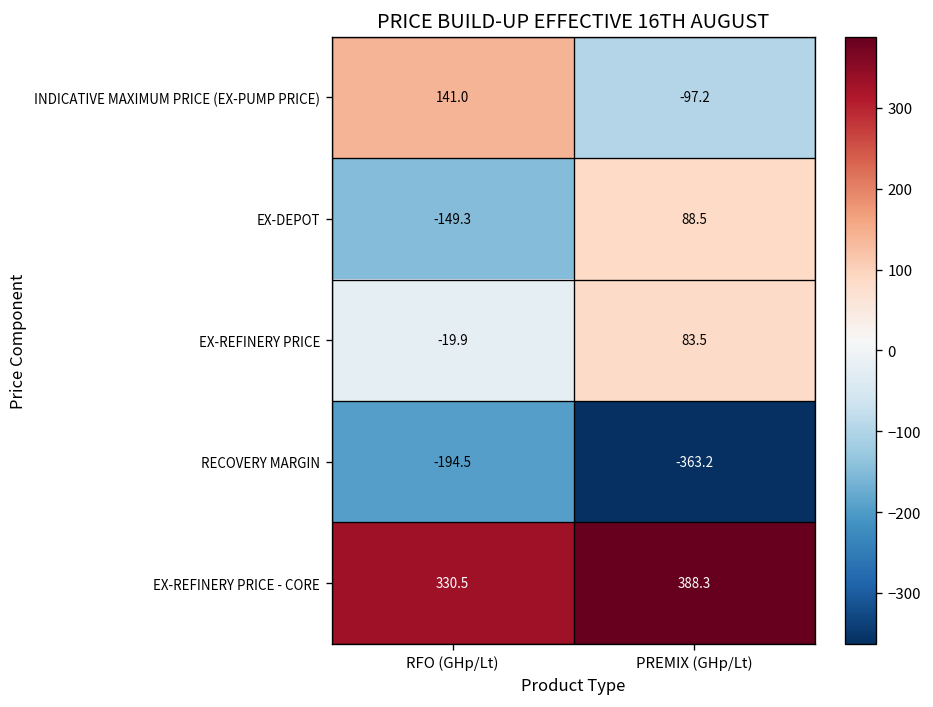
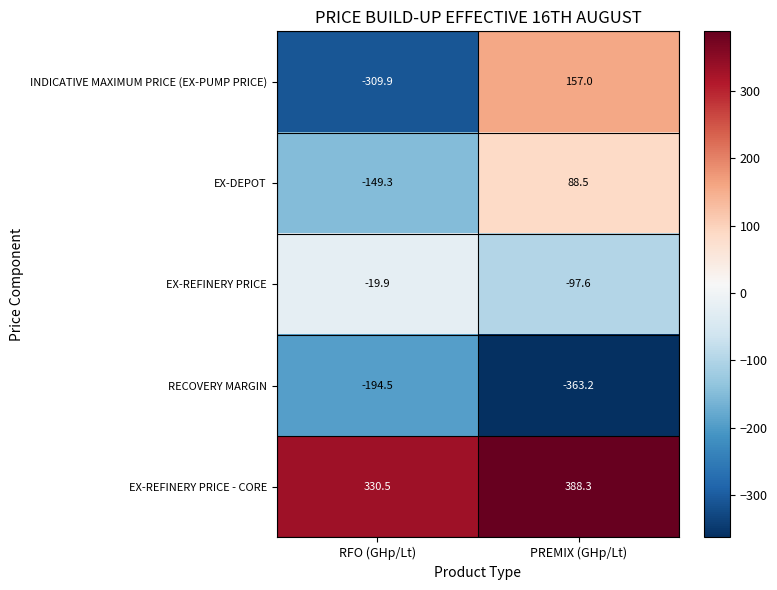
  {
    "INDICATIVE MAXIMUM PRICE (EX-PUMP PRICE)": {
-     "RFO (GHp/Lt)": 141.0,
-     "PREMIX (GHp/Lt)": -97.2
+     "RFO (GHp/Lt)": -309.9,
+     "PREMIX (GHp/Lt)": 157.0
    },
    "EX-DEPOT": {
      "RFO (GHp/Lt)": -149.3,
      "PREMIX (GHp/Lt)": 88.5
    },
    "EX-REFINERY PRICE": {
      "RFO (GHp/Lt)": -19.9,
-     "PREMIX (GHp/Lt)": 83.5
+     "PREMIX (GHp/Lt)": -97.6
    },
    "RECOVERY MARGIN": {
      "RFO (GHp/Lt)": -194.5,
      "PREMIX (GHp/Lt)": -363.2
    },
    "EX-REFINERY PRICE - CORE": {
      "RFO (GHp/Lt)": 330.5,
      "PREMIX (GHp/Lt)": 388.3
    }
  }
